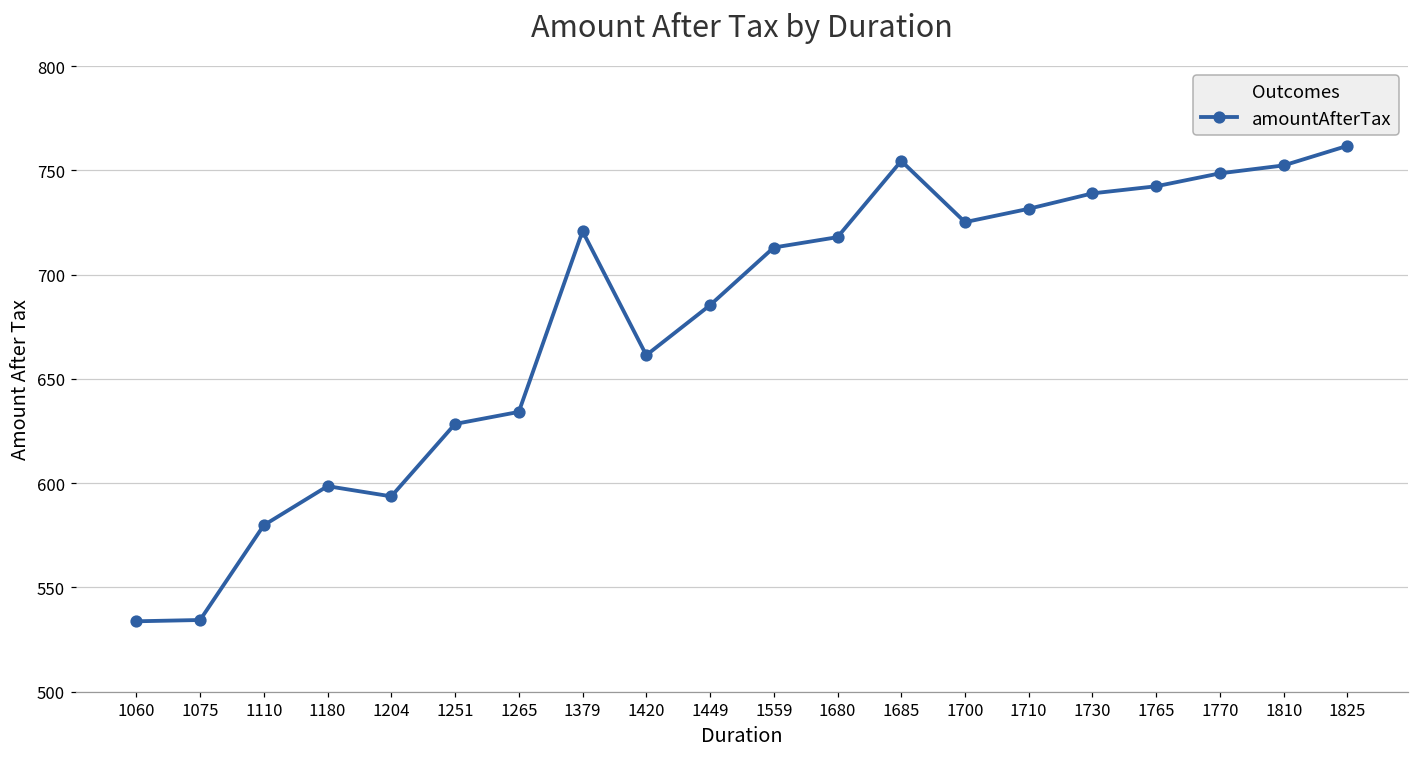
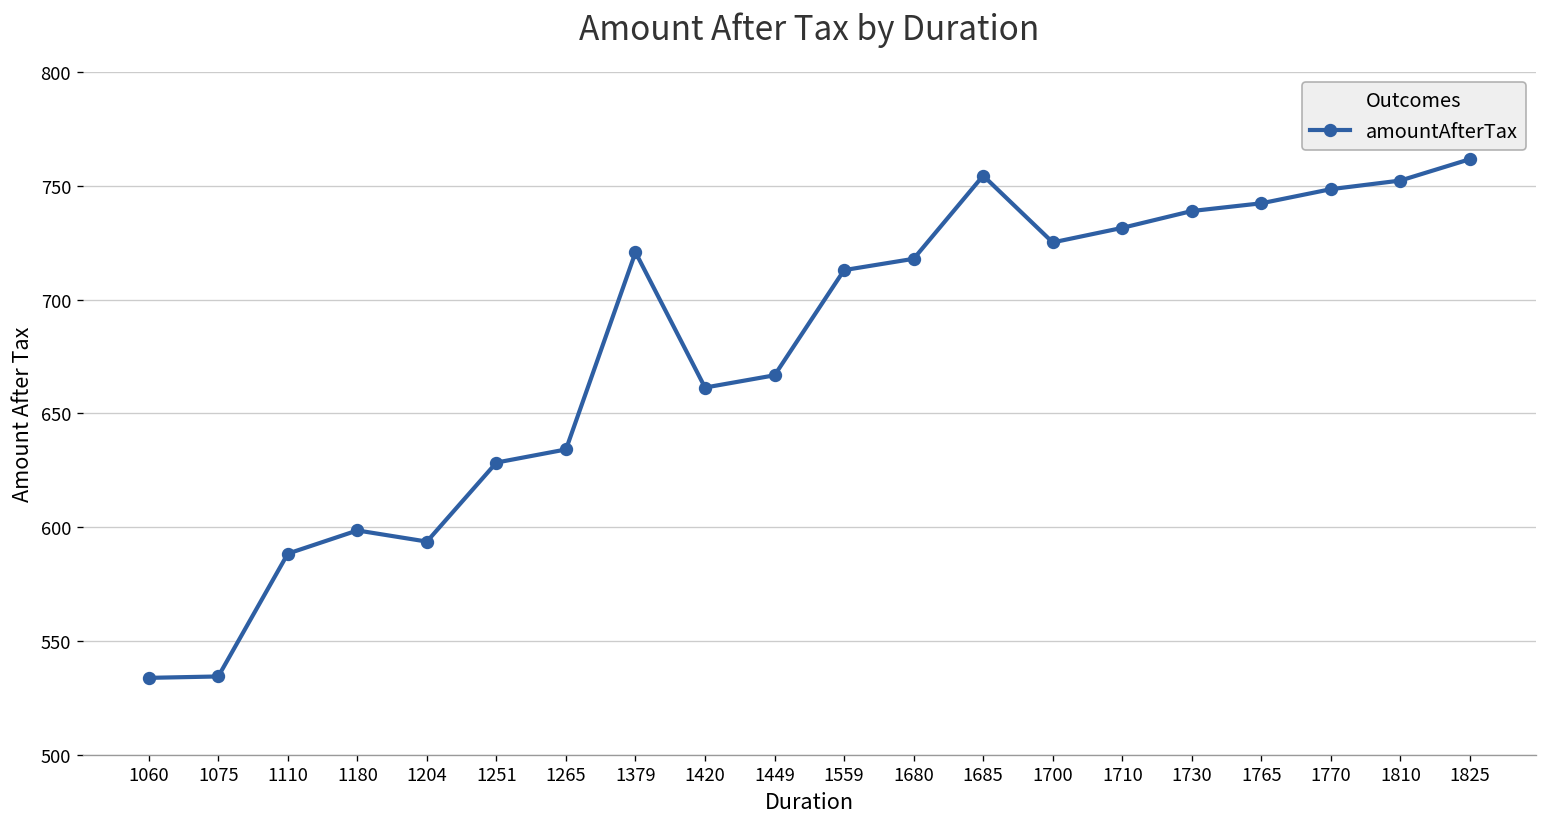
  {
    "1060": 534,
    "1075": 534,
-   "1110": 580,
+   "1110": 588,
    "1180": 599,
    "1204": 594,
    "1251": 628,
    "1265": 634,
    "1379": 721,
    "1420": 661,
-   "1449": 685,
+   "1449": 667,
    "1559": 713,
    "1680": 718,
    "1685": 755,
    "1700": 725,
    "1710": 732,
    "1730": 739,
    "1765": 742,
    "1770": 749,
    "1810": 752,
    "1825": 762
  }
